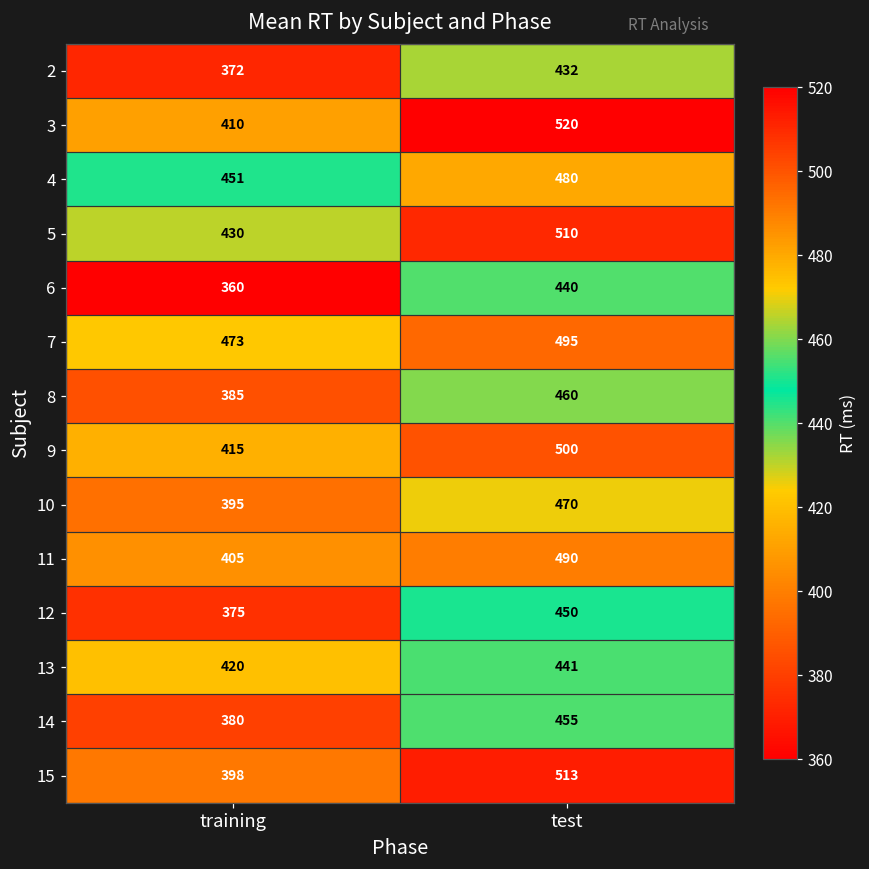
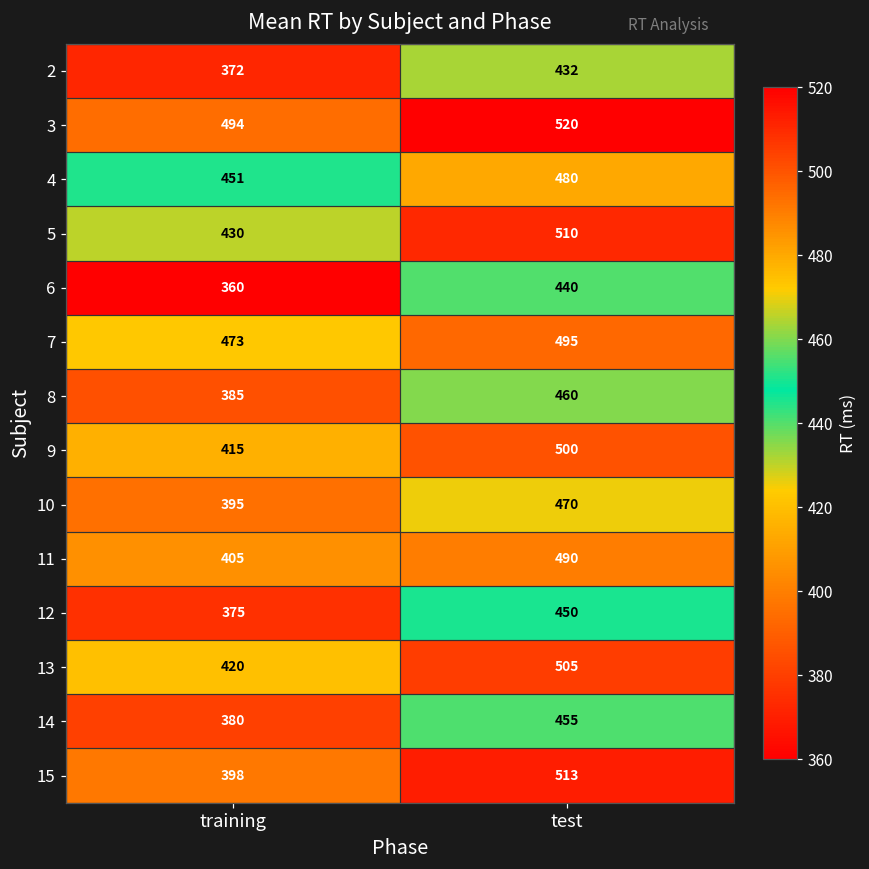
  {
    "2": {
      "training": 372,
      "test": 432
    },
    "3": {
-     "training": 410,
+     "training": 494,
      "test": 520
    },
    "4": {
      "training": 451,
      "test": 480
    },
    "5": {
      "training": 430,
      "test": 510
    },
    "6": {
      "training": 360,
      "test": 440
    },
    "7": {
      "training": 473,
      "test": 495
    },
    "8": {
      "training": 385,
      "test": 460
    },
    "9": {
      "training": 415,
      "test": 500
    },
    "10": {
      "training": 395,
      "test": 470
    },
    "11": {
      "training": 405,
      "test": 490
    },
    "12": {
      "training": 375,
      "test": 450
    },
    "13": {
      "training": 420,
-     "test": 441
+     "test": 505
    },
    "14": {
      "training": 380,
      "test": 455
    },
    "15": {
      "training": 398,
      "test": 513
    }
  }
